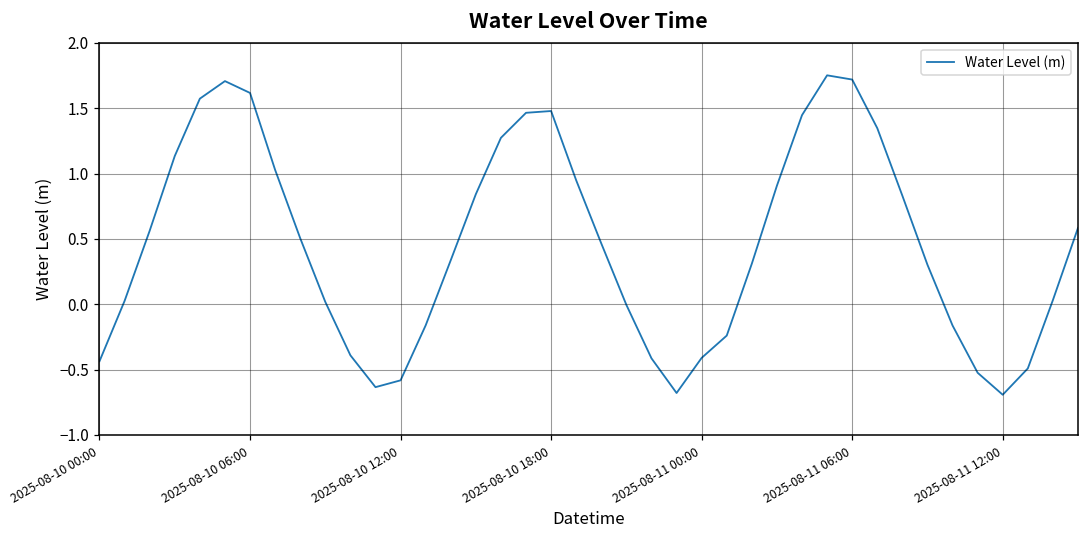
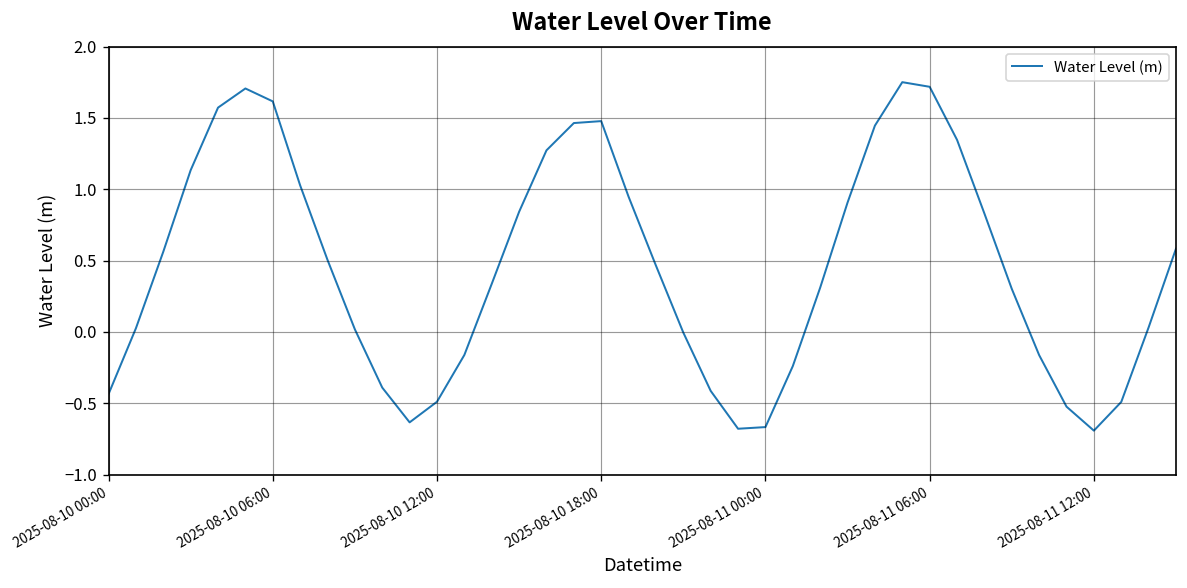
  {
    "2025-08-10 00:00": -0.44,
    "2025-08-10 06:00": 1.62,
-   "2025-08-10 12:00": -0.58,
+   "2025-08-10 12:00": -0.49,
    "2025-08-10 18:00": 1.48,
-   "2025-08-11 00:00": -0.41,
+   "2025-08-11 00:00": -0.67,
    "2025-08-11 06:00": 1.72,
    "2025-08-11 12:00": -0.69
  }
